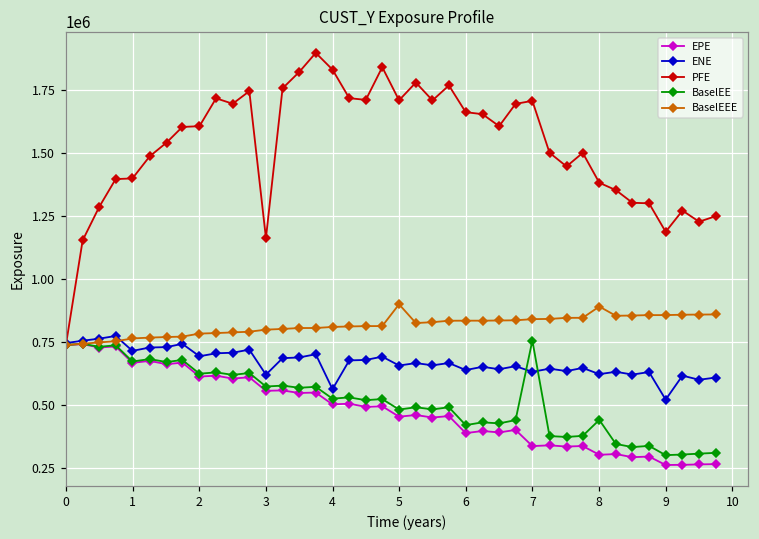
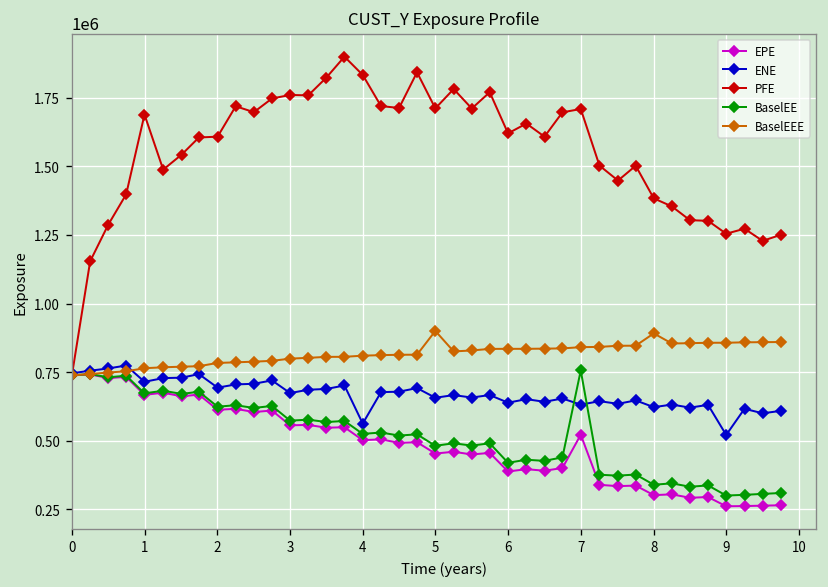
  {
    "EPE": {
      "2": 610000,
      "3": 560000,
      "4": 500000,
      "5": 450000,
      "6": 390000,
-     "7": 340000,
+     "7": 520000,
      "8": 300000,
      "9": 260000
    },
    "ENE": {
      "1": 710000,
      "2": 690000,
-     "3": 620000,
+     "3": 670000,
      "4": 560000,
      "5": 660000,
      "6": 640000,
      "7": 630000,
      "8": 620000,
      "9": 520000
    },
    "PFE": {
-     "1": 1400000,
+     "1": 1690000,
      "2": 1610000,
-     "3": 1160000,
+     "3": 1760000,
      "4": 1830000,
      "5": 1710000,
-     "6": 1660000,
+     "6": 1620000,
      "7": 1710000,
      "8": 1380000,
-     "9": 1190000
+     "9": 1250000
    },
    "BaselEE": {
      "2": 620000,
      "3": 570000,
      "4": 530000,
      "5": 480000,
      "6": 420000,
      "7": 760000,
-     "8": 440000,
+     "8": 340000,
      "9": 300000
    },
    "BaselEEE": {
      "1": 760000,
      "2": 780000,
      "3": 800000,
      "4": 810000,
      "5": 900000,
      "6": 840000,
      "7": 840000,
      "8": 890000,
      "9": 860000
    }
  }
